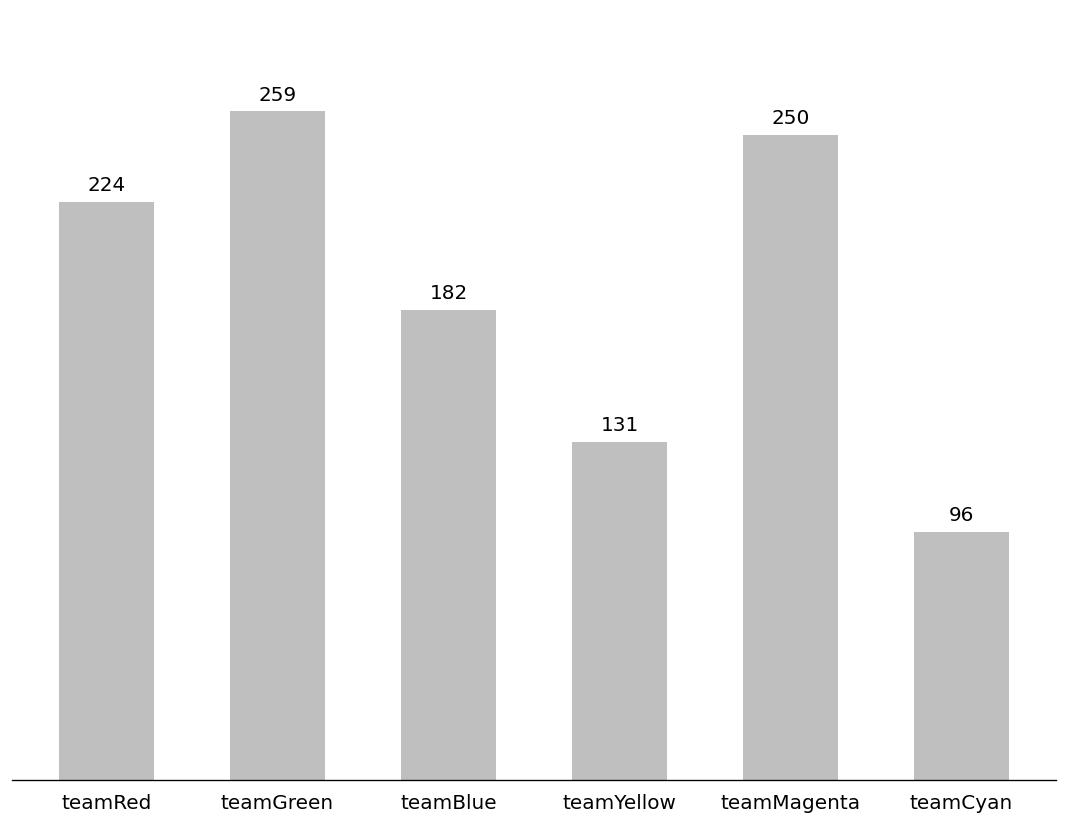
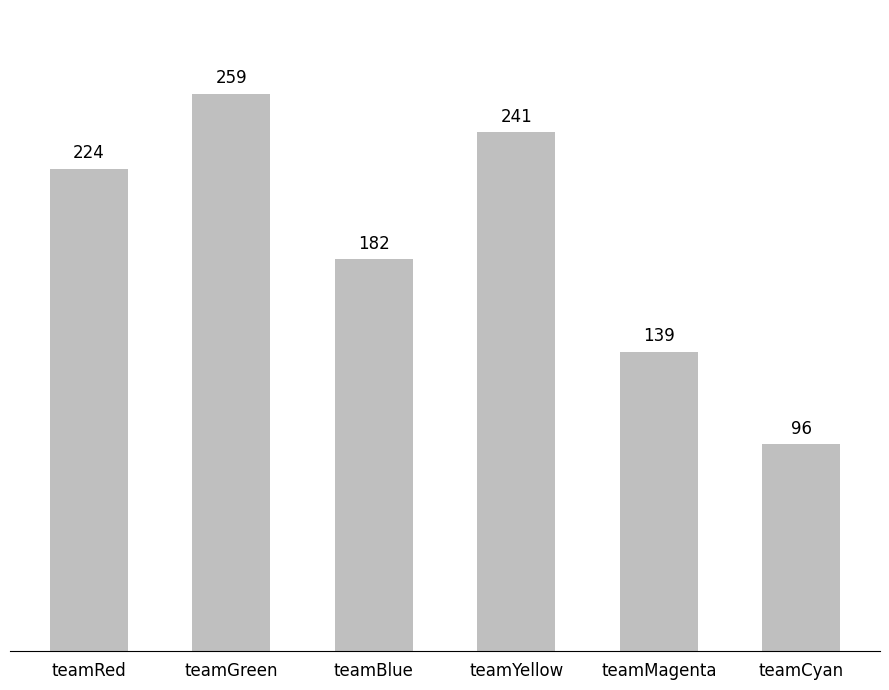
  {
    "teamRed": 224,
    "teamGreen": 259,
    "teamBlue": 182,
-   "teamYellow": 131,
-   "teamMagenta": 250,
+   "teamYellow": 241,
+   "teamMagenta": 139,
    "teamCyan": 96
  }
